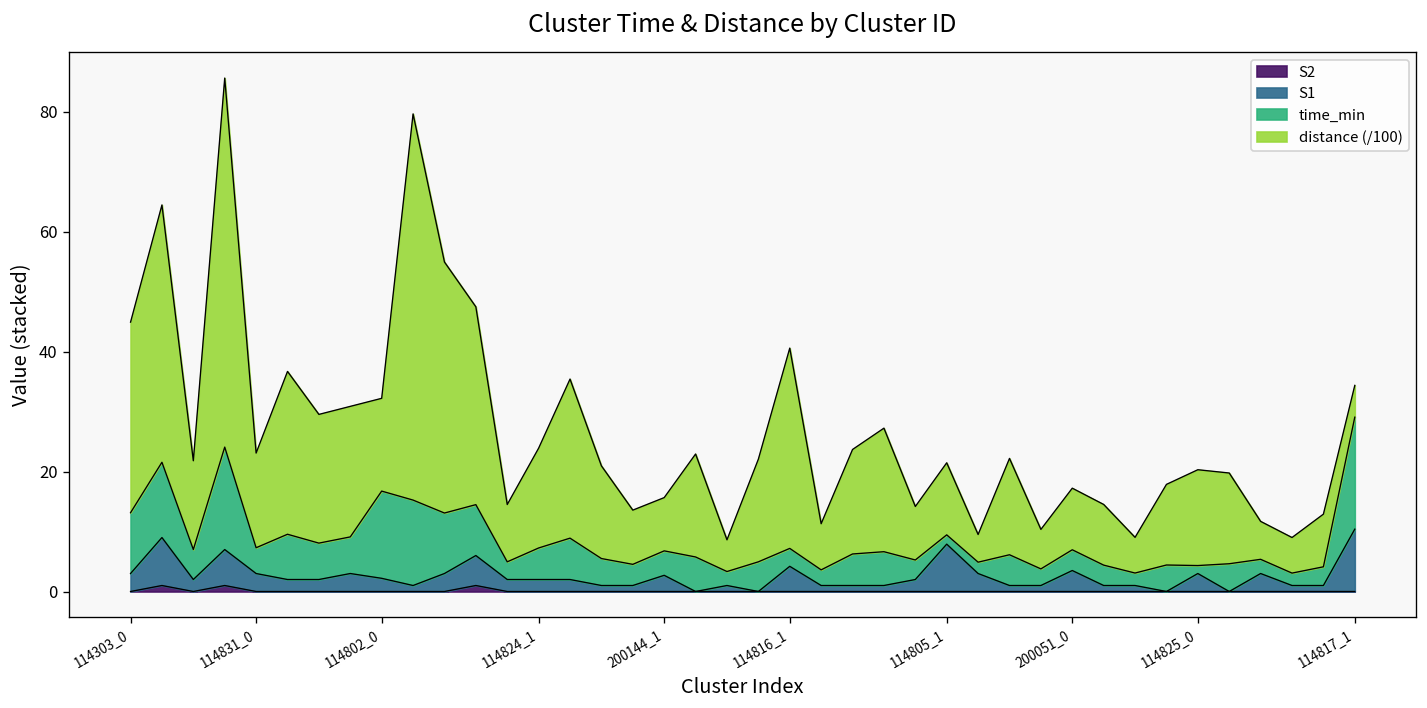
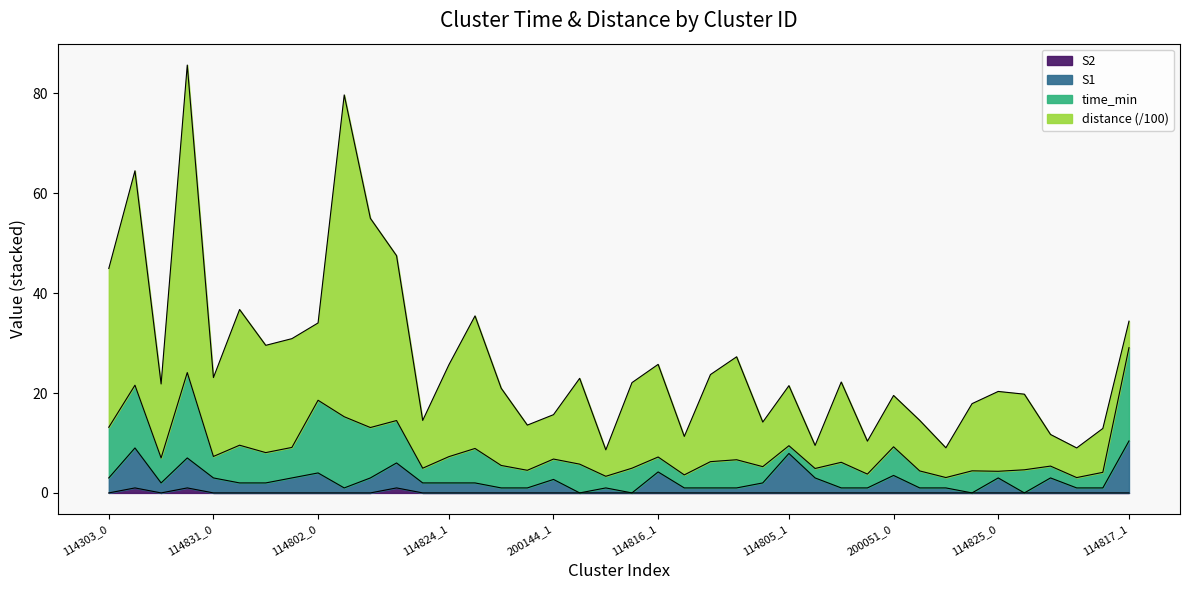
  {
    "S2": {
      "114303_0": 0,
      "114831_0": 0,
      "114802_0": 0,
      "114824_1": 0,
      "200144_1": 0,
      "114816_1": 0,
      "114805_1": 0,
      "200051_0": 0,
      "114825_0": 0,
      "114817_1": 0
    },
    "S1": {
      "114303_0": 3,
      "114831_0": 3,
-     "114802_0": 2,
+     "114802_0": 4,
      "114824_1": 2,
      "200144_1": 3,
      "114816_1": 4,
      "114805_1": 8,
      "200051_0": 4,
      "114825_0": 3,
      "114817_1": 10
    },
    "time_min": {
      "114303_0": 10,
      "114831_0": 4,
      "114802_0": 15,
      "114824_1": 5,
      "200144_1": 4,
      "114816_1": 3,
      "114805_1": 2,
-     "200051_0": 3,
+     "200051_0": 6,
      "114825_0": 1,
      "114817_1": 19
    },
    "distance (/100)": {
      "114303_0": 32,
      "114831_0": 16,
      "114802_0": 15,
-     "114824_1": 17,
+     "114824_1": 18,
      "200144_1": 9,
-     "114816_1": 33,
+     "114816_1": 19,
      "114805_1": 12,
      "200051_0": 10,
      "114825_0": 16,
      "114817_1": 5
    }
  }
